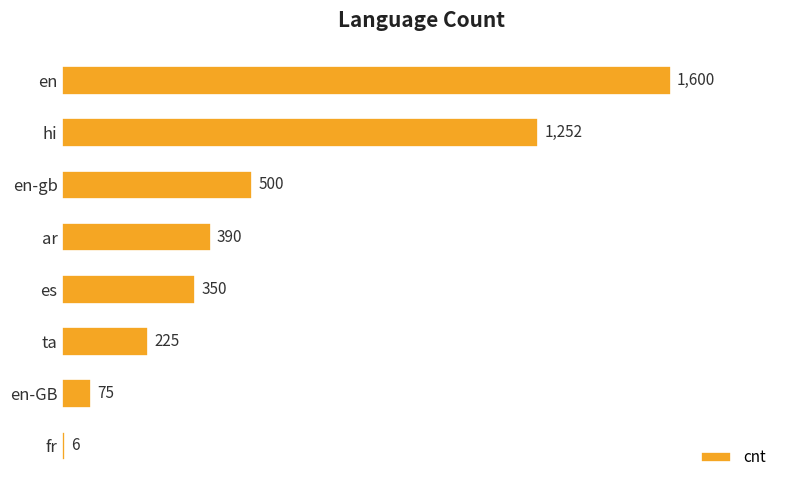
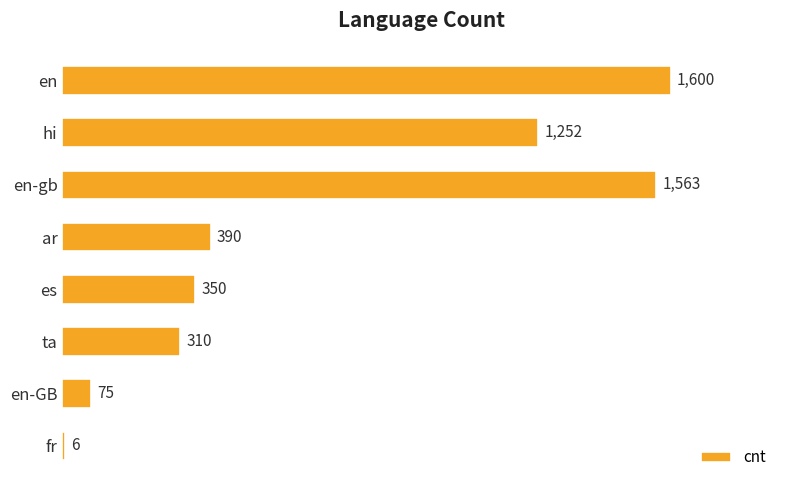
  {
    "en": "1,600",
    "hi": "1,252",
-   "en-gb": "500",
+   "en-gb": "1,563",
    "ar": "390",
    "es": "350",
-   "ta": "225",
+   "ta": "310",
    "en-GB": "75",
    "fr": "6"
  }
